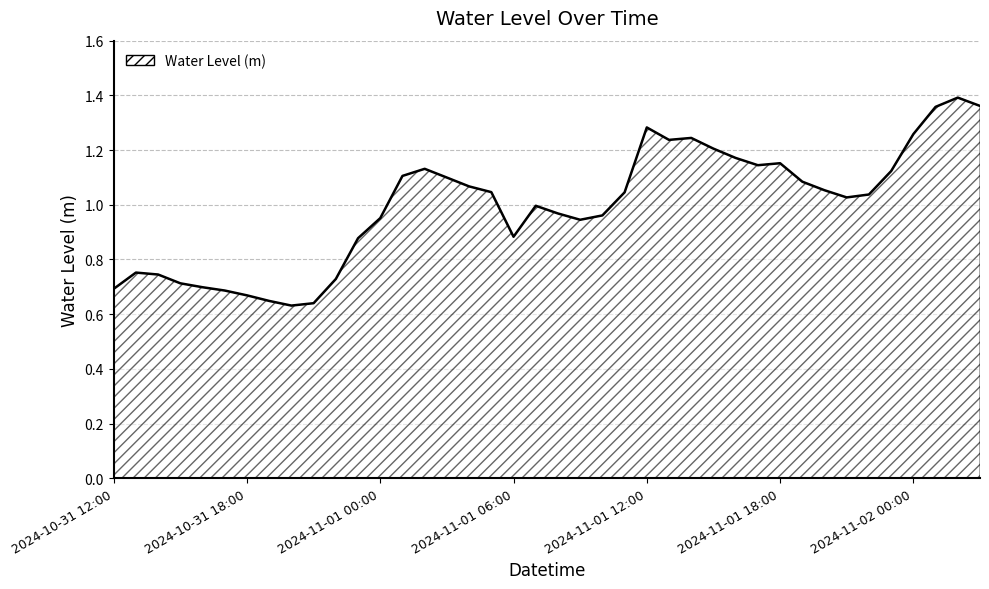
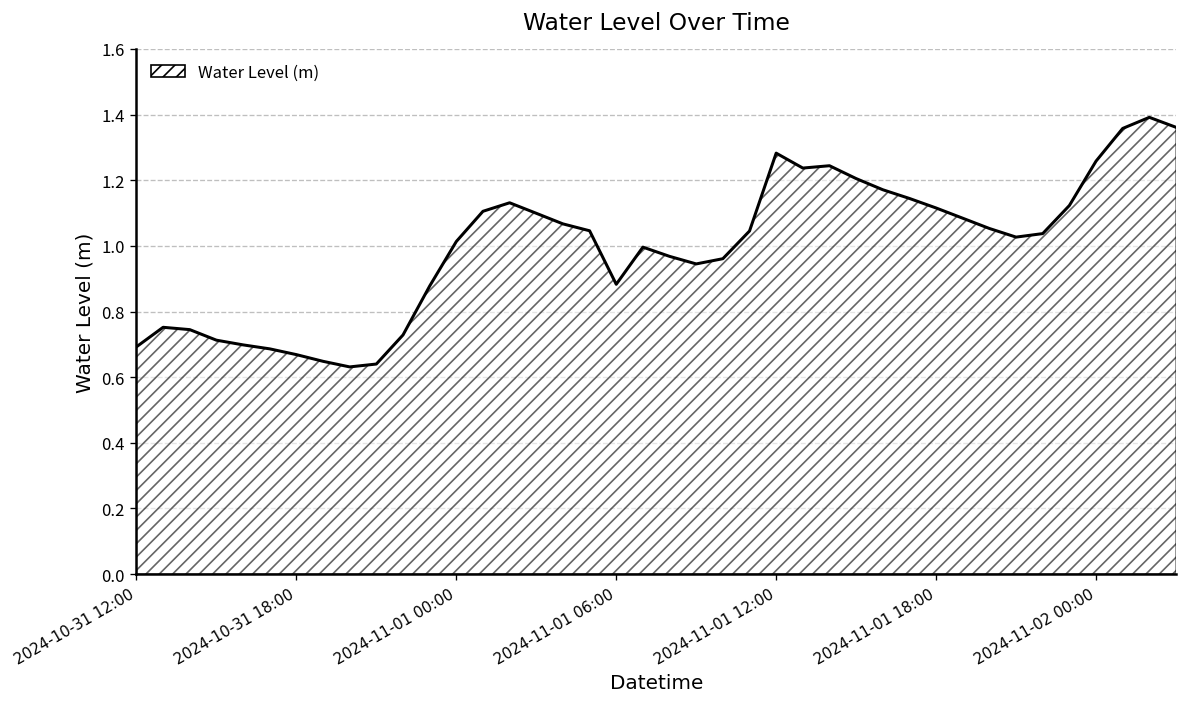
  {
    "2024-10-31 12:00": 0.69,
    "2024-10-31 18:00": 0.67,
-   "2024-11-01 00:00": 0.95,
+   "2024-11-01 00:00": 1.01,
    "2024-11-01 06:00": 0.88,
    "2024-11-01 12:00": 1.28,
-   "2024-11-01 18:00": 1.15,
+   "2024-11-01 18:00": 1.12,
    "2024-11-02 00:00": 1.26
  }
